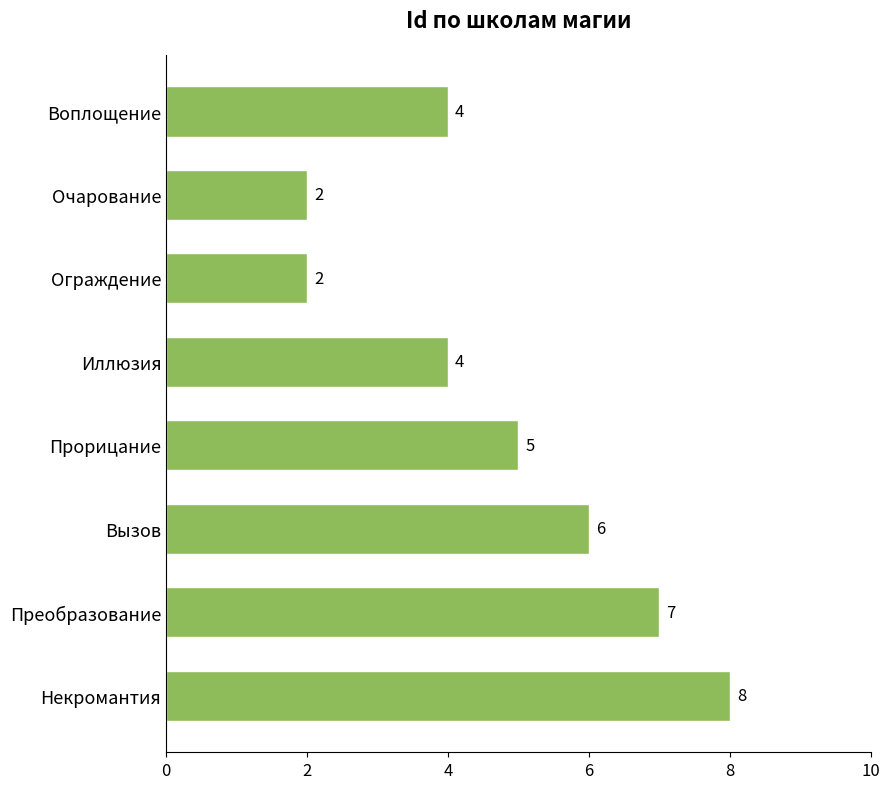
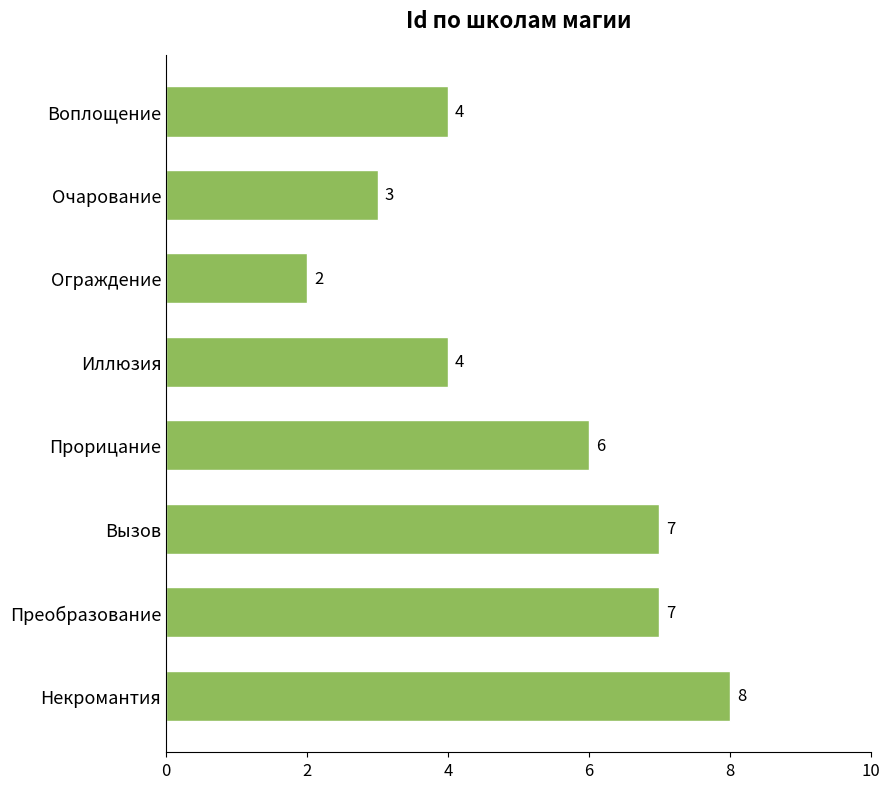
  {
    "Воплощение": 4,
-   "Очарование": 2,
+   "Очарование": 3,
    "Ограждение": 2,
    "Иллюзия": 4,
-   "Прорицание": 5,
-   "Вызов": 6,
+   "Прорицание": 6,
+   "Вызов": 7,
    "Преобразование": 7,
    "Некромантия": 8
  }
